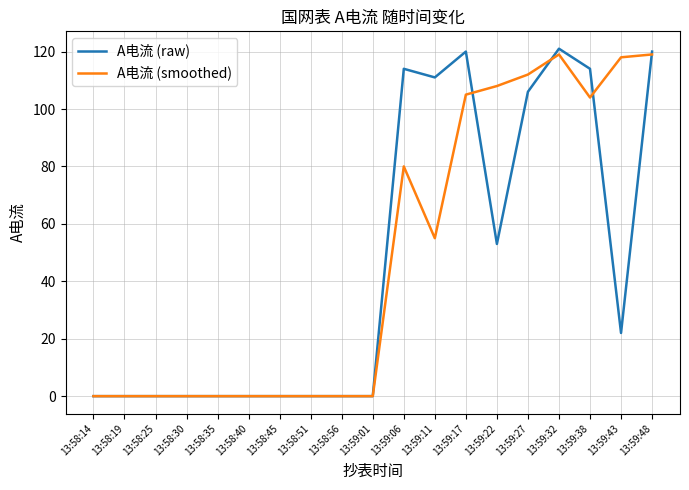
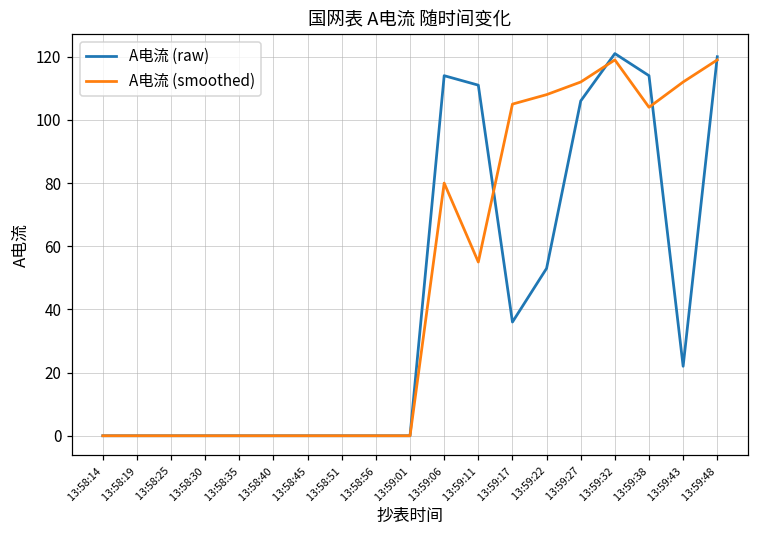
  {
    "A电流 (raw)": {
      "13:59:06": 114,
      "13:59:11": 111,
-     "13:59:17": 120,
+     "13:59:17": 36,
      "13:59:22": 53,
      "13:59:27": 106,
      "13:59:32": 121,
      "13:59:38": 114,
      "13:59:43": 22,
      "13:59:48": 120
    },
    "A电流 (smoothed)": {
      "13:59:06": 80,
      "13:59:11": 55,
      "13:59:17": 105,
      "13:59:22": 108,
      "13:59:27": 112,
      "13:59:32": 119,
      "13:59:38": 104,
-     "13:59:43": 118,
+     "13:59:43": 112,
      "13:59:48": 119
    }
  }
